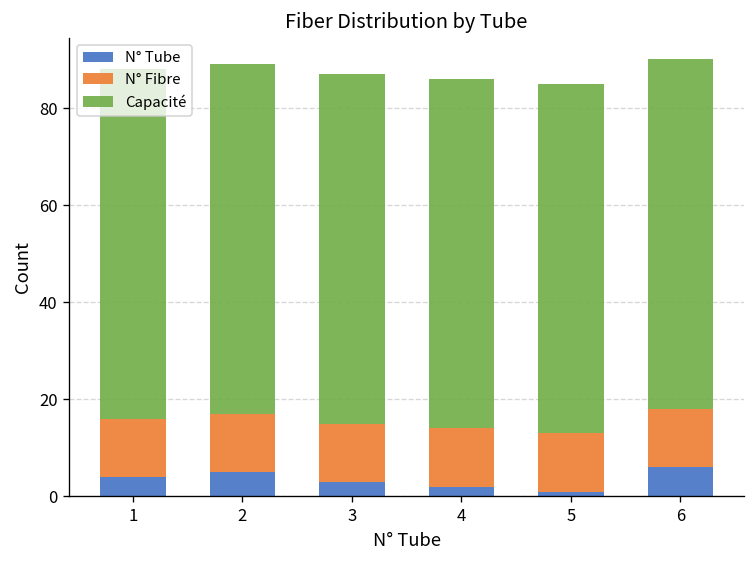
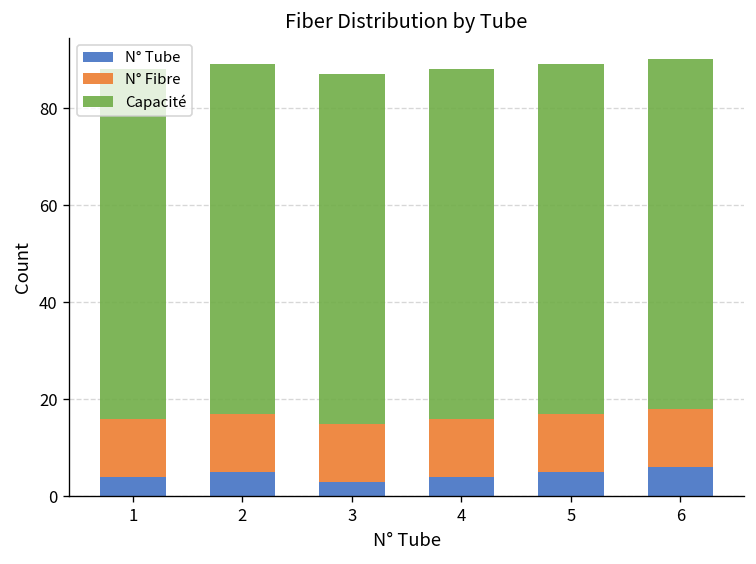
  {
    "N° Tube": {
      "1": 4,
      "2": 5,
      "3": 3,
-     "4": 2,
-     "5": 1,
+     "4": 4,
+     "5": 5,
      "6": 6
    },
    "N° Fibre": {
      "1": 12,
      "2": 12,
      "3": 12,
      "4": 12,
      "5": 12,
      "6": 12
    },
    "Capacité": {
      "2": 72,
      "3": 72,
      "4": 72,
      "5": 72,
      "6": 72
    }
  }
